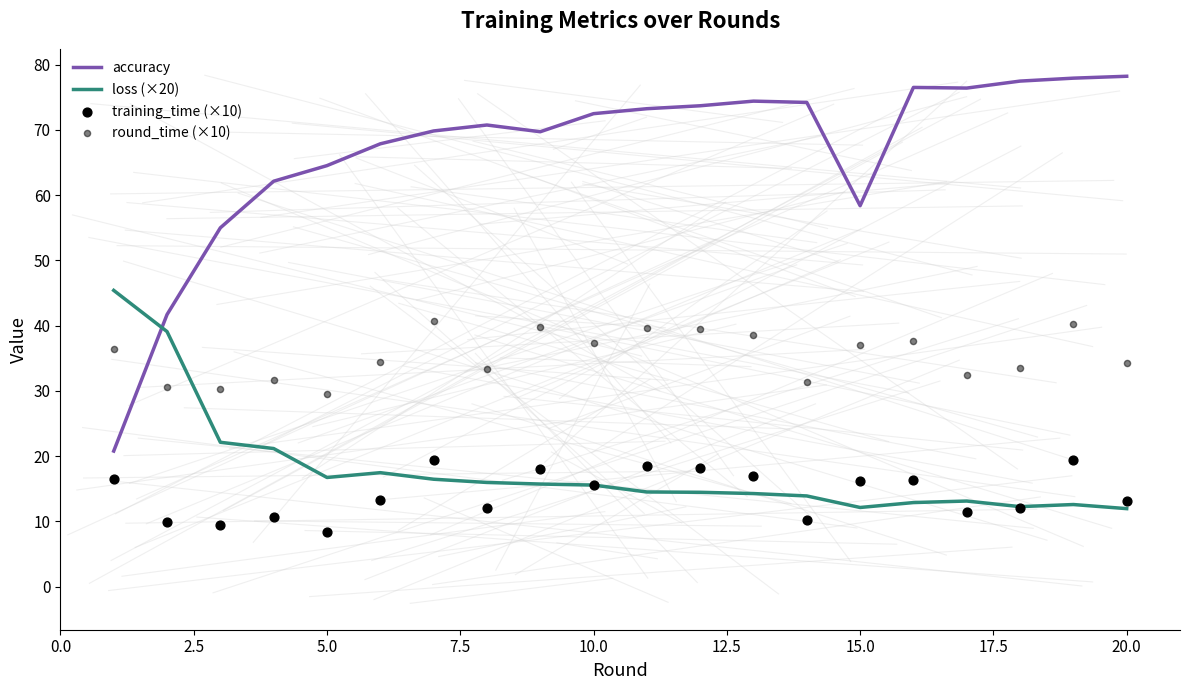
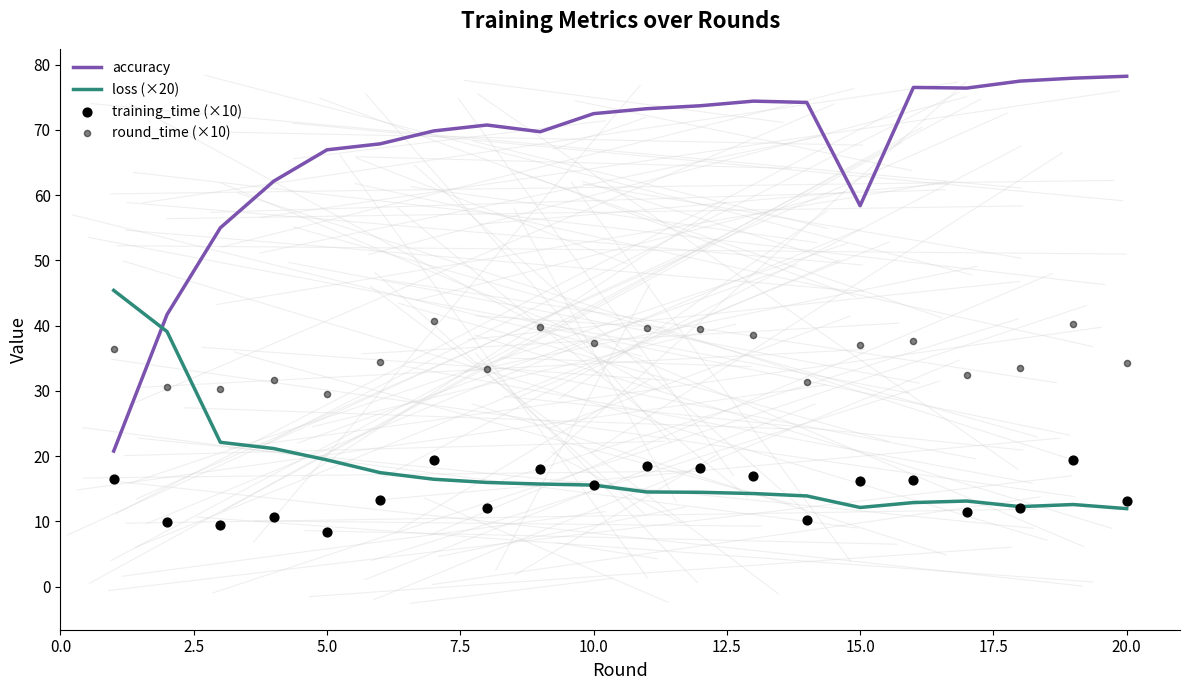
  {
    "accuracy": {
-     "5.0": 65,
+     "5.0": 67,
      "10.0": 72,
      "15.0": 58,
      "20.0": 78
    },
    "loss (×20)": {
-     "5.0": 17,
+     "5.0": 19,
      "15.0": 12,
      "20.0": 12
    }
  }
